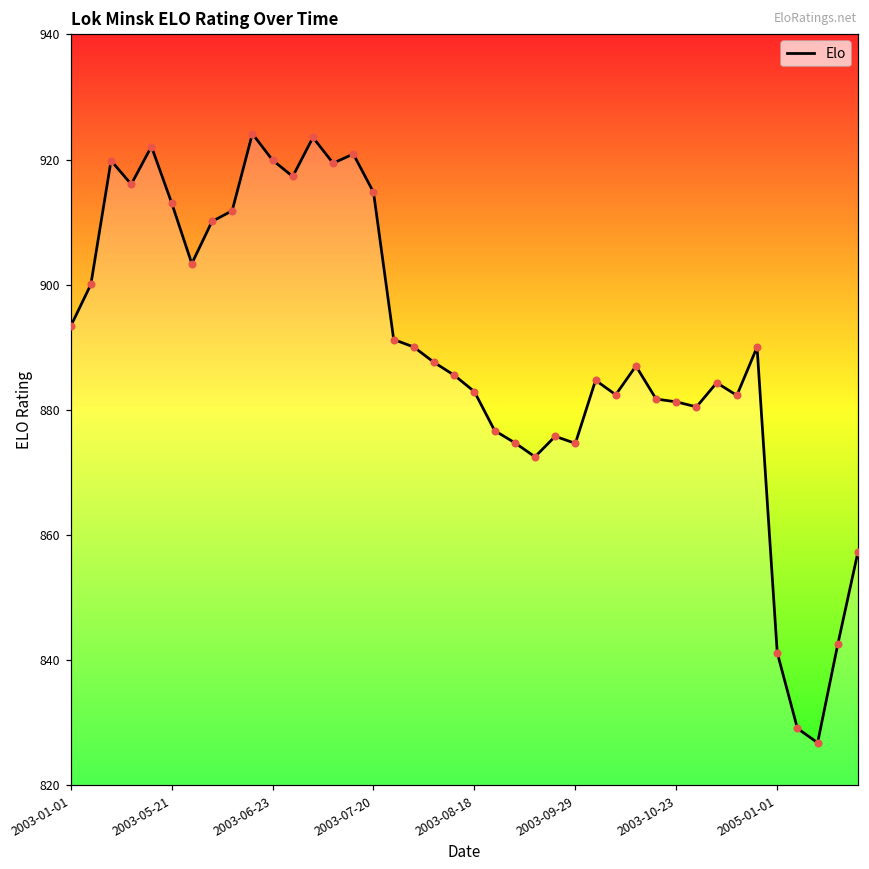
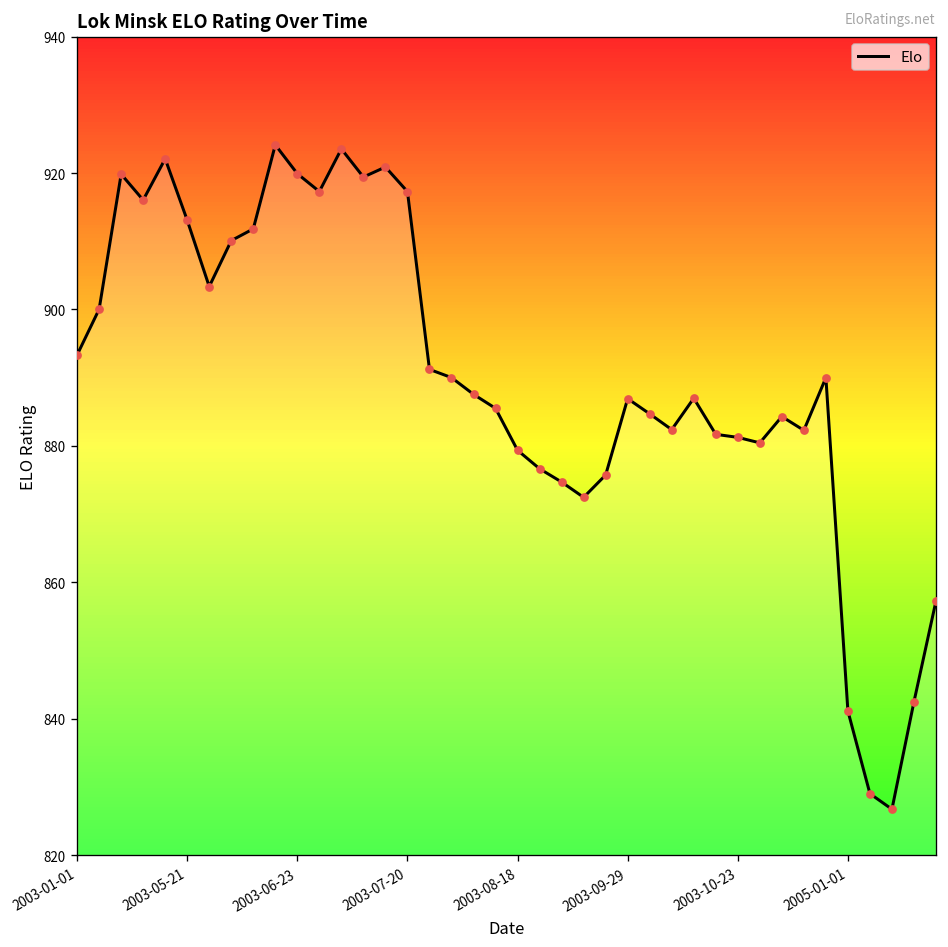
  {
    "2003-01-01": 893,
    "2003-05-21": 913,
    "2003-06-23": 920,
-   "2003-07-20": 915,
-   "2003-08-18": 883,
-   "2003-09-29": 875,
+   "2003-07-20": 917,
+   "2003-08-18": 879,
+   "2003-09-29": 887,
    "2003-10-23": 881,
    "2005-01-01": 841
  }
